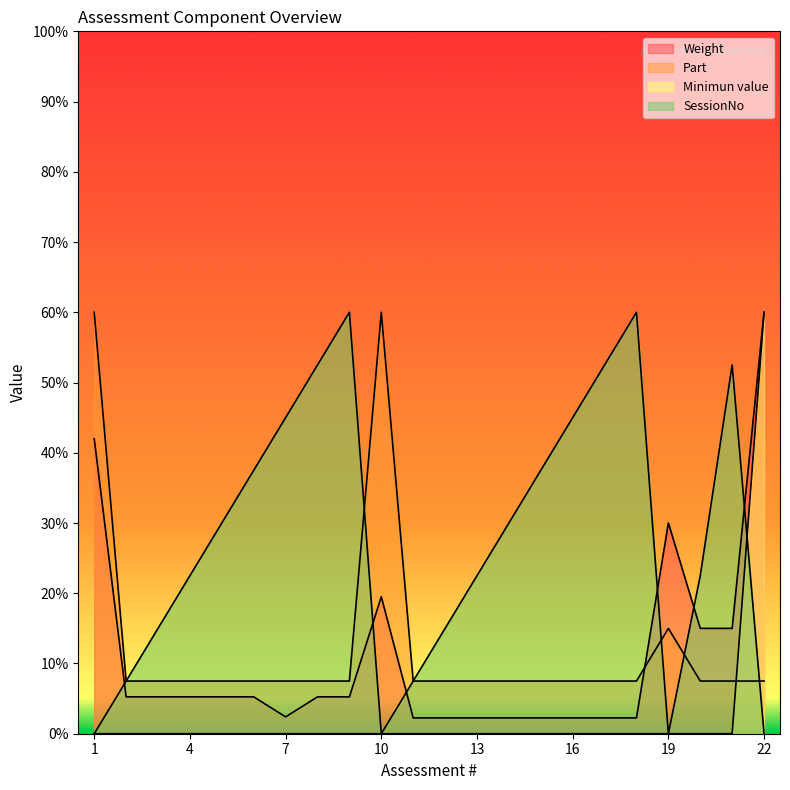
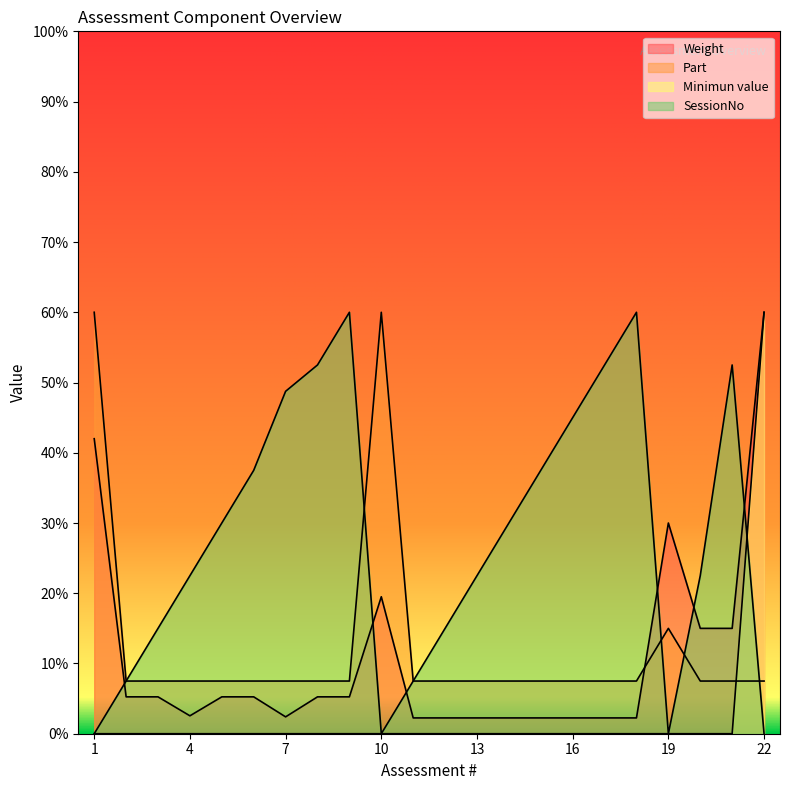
  {
    "Weight": {
      "1": "42%",
-     "4": "5%",
+     "4": "3%",
      "7": "2%",
      "10": "20%",
      "13": "2%",
      "16": "2%",
      "19": "30%"
    },
    "Part": {
      "1": "60%",
      "4": "8%",
      "7": "8%",
      "10": "60%",
      "13": "8%",
      "16": "8%",
      "19": "15%",
      "22": "8%"
    },
    "Minimun value": {
      "4": "0%",
      "7": "0%",
      "13": "0%",
      "16": "0%"
    },
    "SessionNo": {
      "4": "23%",
-     "7": "45%",
+     "7": "49%",
      "13": "23%",
      "16": "45%",
      "22": "0%"
    }
  }
